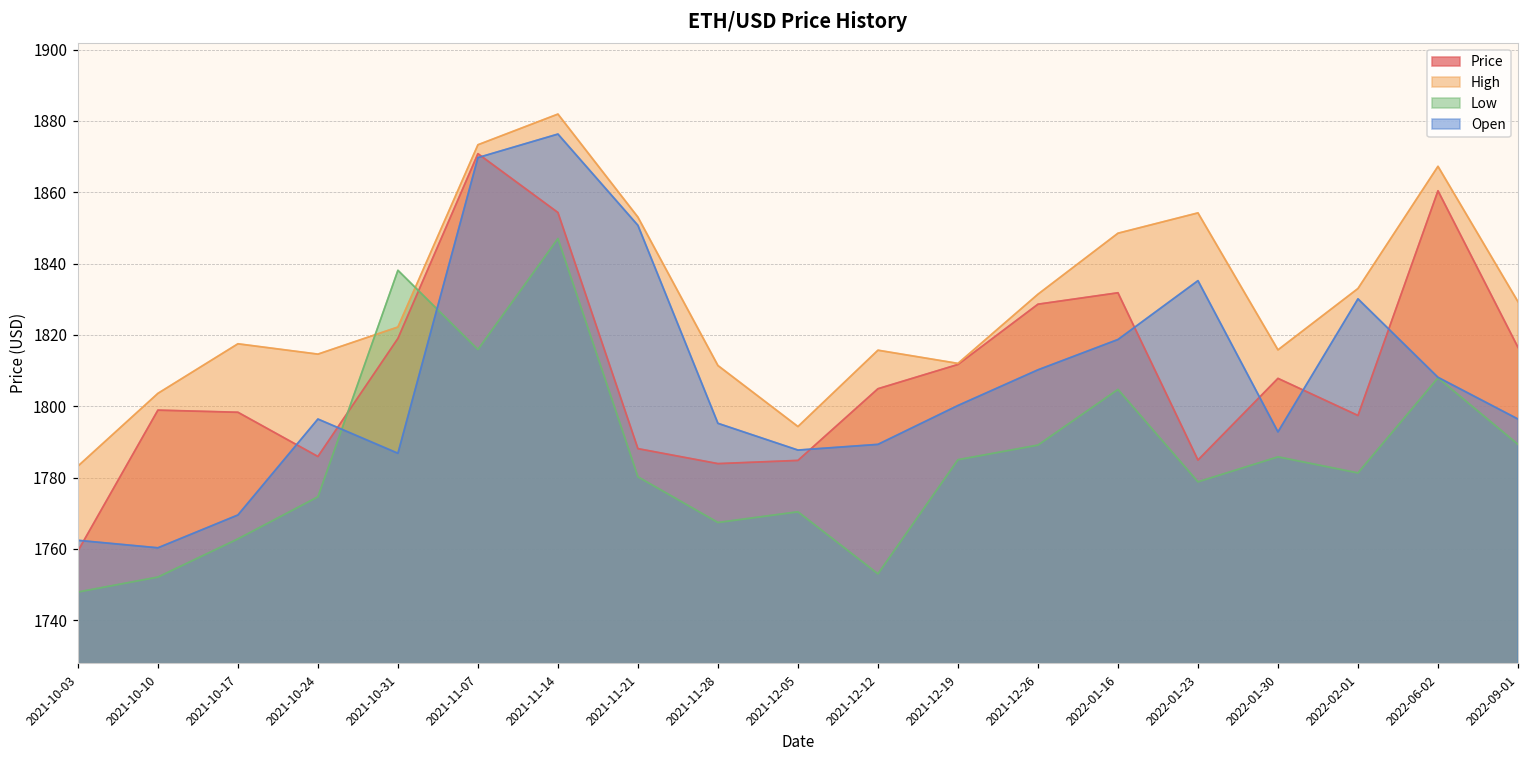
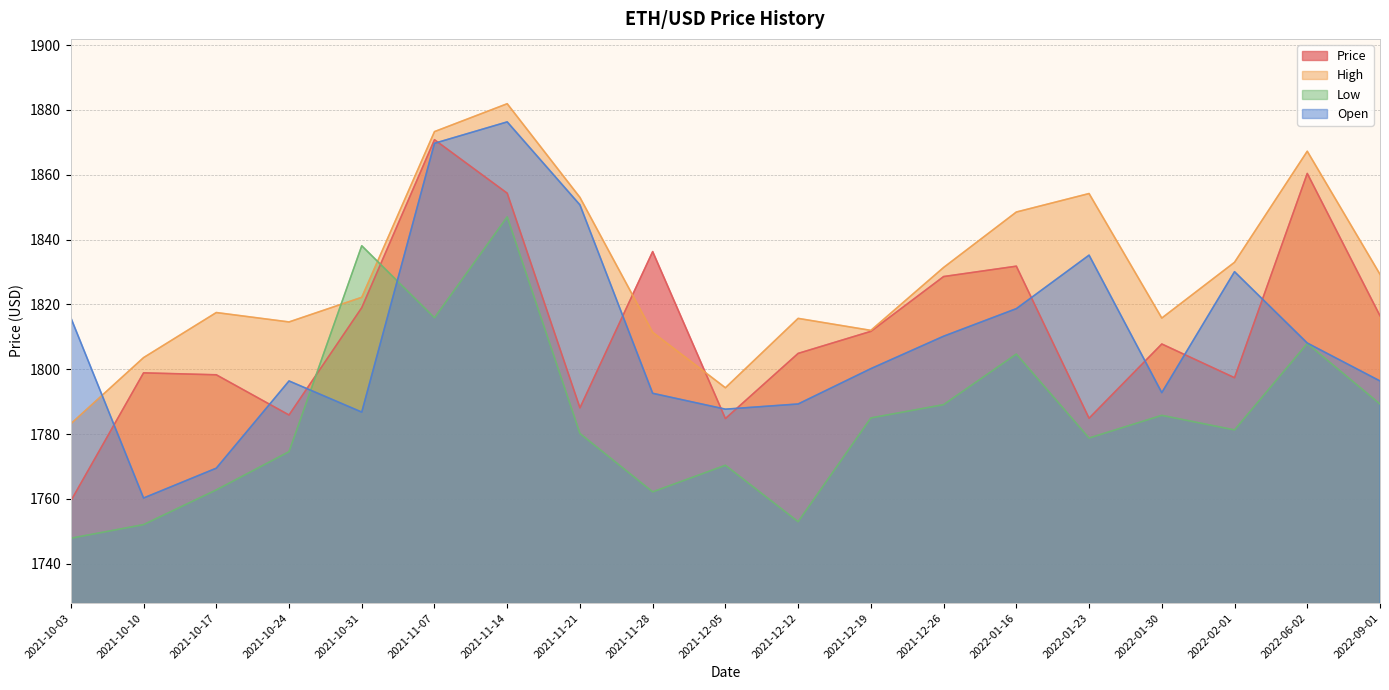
  {
    "Price": {
      "2021-10-03": 1759,
      "2021-10-10": 1799,
      "2021-10-17": 1798,
      "2021-10-24": 1786,
      "2021-10-31": 1819,
      "2021-11-07": 1871,
      "2021-11-14": 1854,
      "2021-11-21": 1788,
-     "2021-11-28": 1784,
+     "2021-11-28": 1836,
      "2021-12-05": 1785,
      "2021-12-12": 1805,
      "2021-12-26": 1829,
      "2022-01-16": 1832,
      "2022-01-23": 1785,
      "2022-01-30": 1808,
      "2022-02-01": 1797,
      "2022-06-02": 1860,
      "2022-09-01": 1817
    },
    "High": {
      "2021-10-03": 1783,
      "2021-10-10": 1804,
      "2021-10-17": 1818,
      "2021-10-24": 1815,
      "2021-10-31": 1822,
      "2021-11-07": 1873,
      "2021-11-14": 1882,
      "2021-11-21": 1853,
      "2021-11-28": 1811,
      "2021-12-05": 1794,
      "2021-12-12": 1816,
      "2021-12-26": 1831,
      "2022-01-16": 1849,
      "2022-01-23": 1854,
      "2022-01-30": 1816,
      "2022-02-01": 1833,
      "2022-06-02": 1867,
      "2022-09-01": 1829
    },
    "Low": {
      "2021-10-03": 1748,
      "2021-10-10": 1752,
      "2021-10-17": 1763,
      "2021-10-24": 1775,
      "2021-10-31": 1838,
      "2021-11-07": 1816,
      "2021-11-14": 1847,
      "2021-11-21": 1780,
-     "2021-11-28": 1767,
+     "2021-11-28": 1762,
      "2021-12-05": 1770,
      "2021-12-12": 1753,
      "2021-12-19": 1785,
      "2021-12-26": 1789,
      "2022-01-16": 1805,
      "2022-01-23": 1779,
      "2022-01-30": 1786,
      "2022-02-01": 1781,
      "2022-09-01": 1789
    },
    "Open": {
-     "2021-10-03": 1762,
+     "2021-10-03": 1816,
      "2021-10-10": 1760,
      "2021-10-17": 1770,
      "2021-10-24": 1796,
      "2021-10-31": 1787,
      "2021-11-07": 1870,
      "2021-11-14": 1876,
      "2021-11-21": 1851,
-     "2021-11-28": 1795,
+     "2021-11-28": 1793,
      "2021-12-05": 1788,
      "2021-12-12": 1789,
      "2021-12-19": 1800,
      "2021-12-26": 1810,
      "2022-01-16": 1819,
      "2022-01-23": 1835,
      "2022-01-30": 1793,
      "2022-02-01": 1830,
      "2022-09-01": 1796
    }
  }
